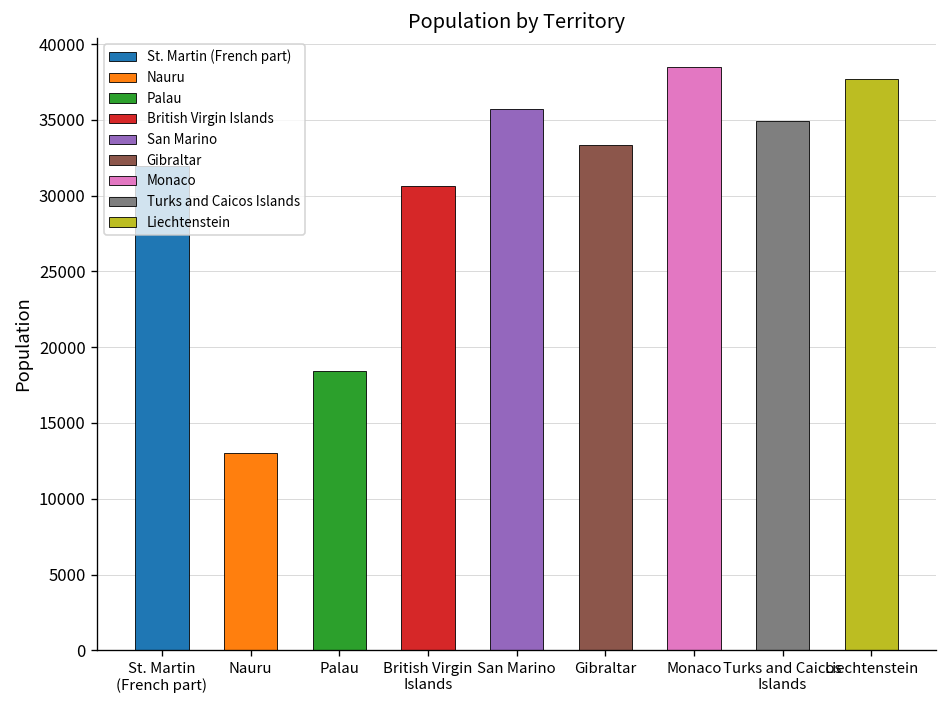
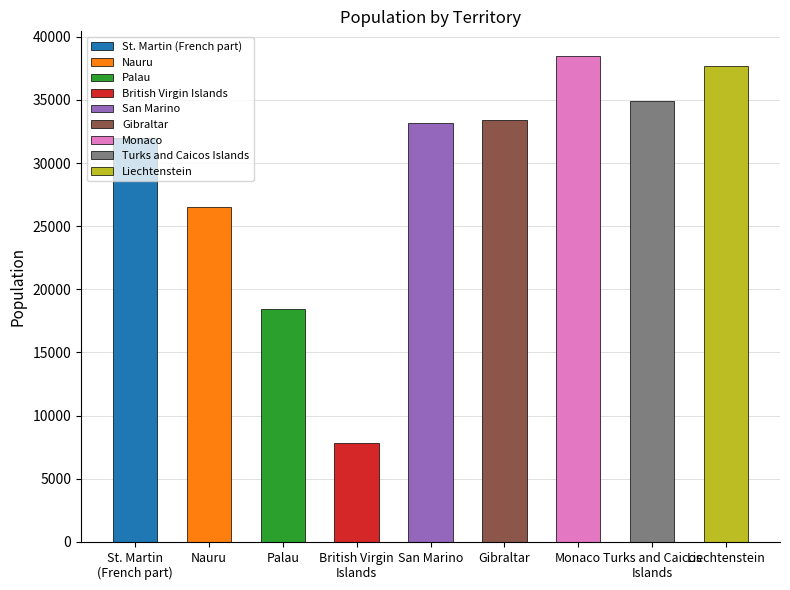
  {
-   "Nauru": 13000,
+   "Nauru": 26500,
    "Palau": 18400,
-   "British Virgin Islands": 30700,
-   "San Marino": 35700,
+   "British Virgin Islands": 7800,
+   "San Marino": 33200,
    "Gibraltar": 33400,
    "Monaco": 38500,
    "Turks and Caicos Islands": 34900
  }
